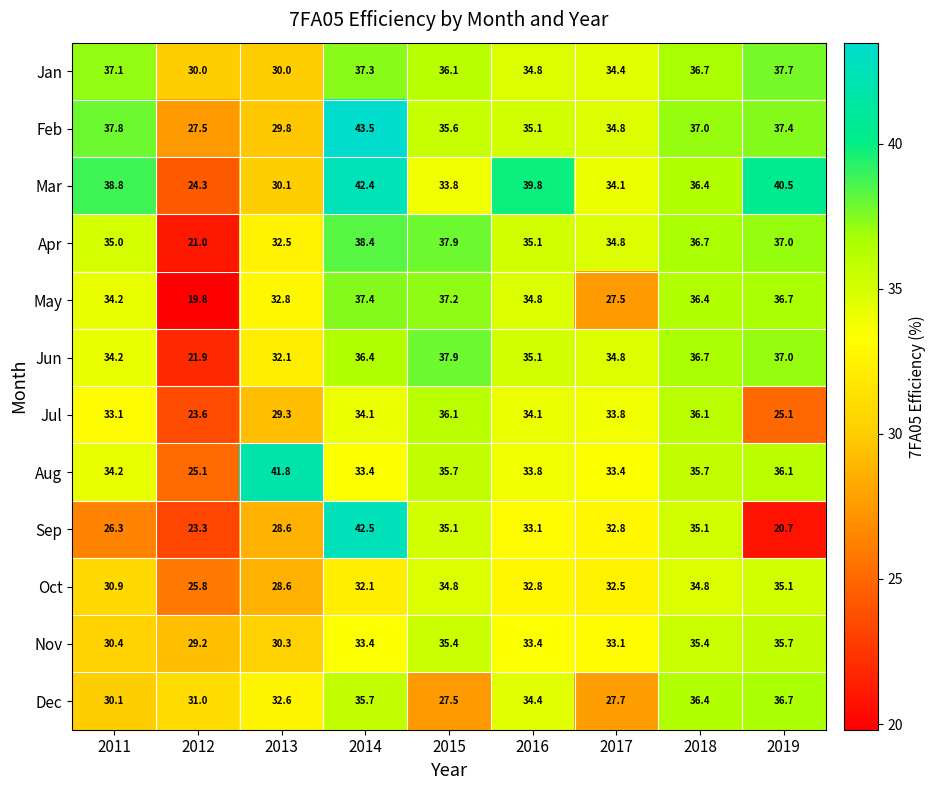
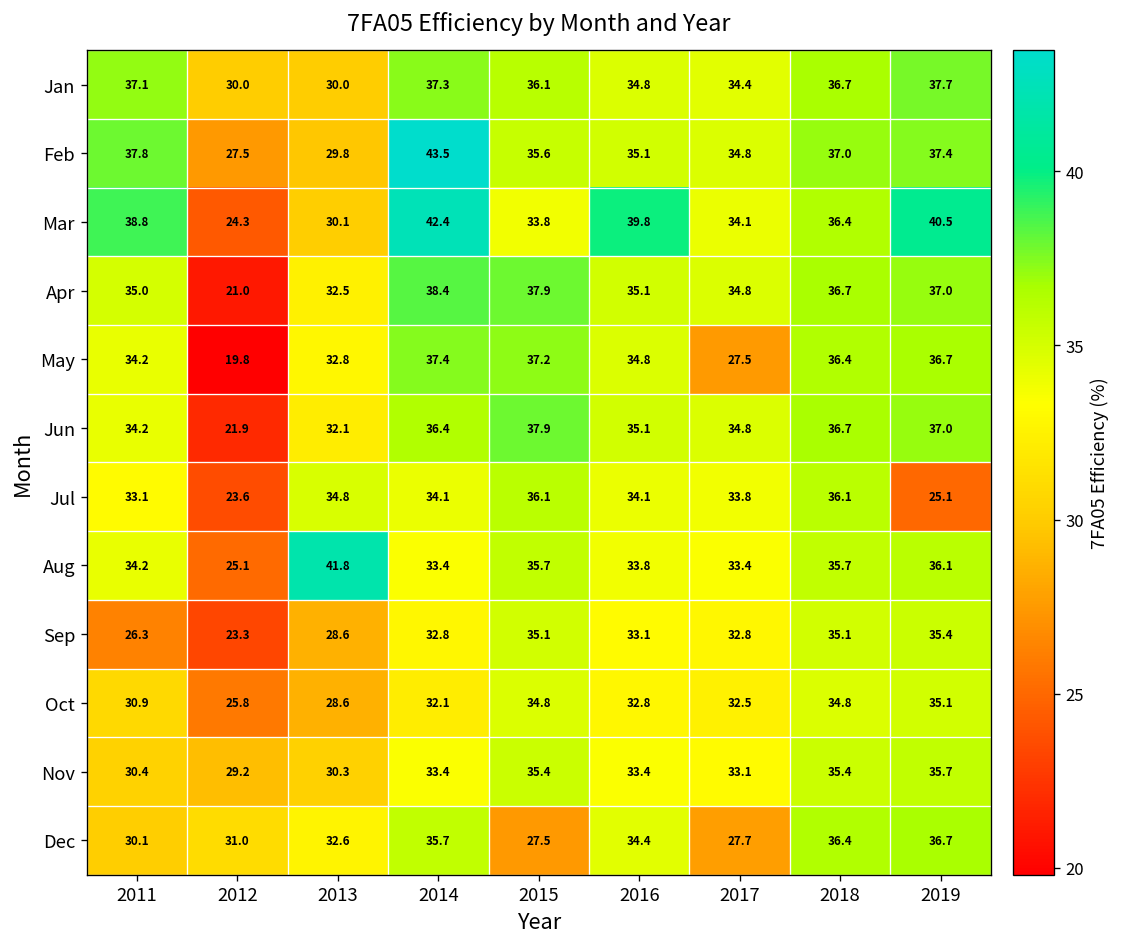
  {
    "Jan": {
      "2011": 37.1,
      "2012": 30.0,
      "2013": 30.0,
      "2014": 37.3,
      "2015": 36.1,
      "2016": 34.8,
      "2017": 34.4,
      "2018": 36.7,
      "2019": 37.7
    },
    "Feb": {
      "2011": 37.8,
      "2012": 27.5,
      "2013": 29.8,
      "2014": 43.5,
      "2015": 35.6,
      "2016": 35.1,
      "2017": 34.8,
      "2018": 37.0,
      "2019": 37.4
    },
    "Mar": {
      "2011": 38.8,
      "2012": 24.3,
      "2013": 30.1,
      "2014": 42.4,
      "2015": 33.8,
      "2016": 39.8,
      "2017": 34.1,
      "2018": 36.4,
      "2019": 40.5
    },
    "Apr": {
      "2011": 35.0,
      "2012": 21.0,
      "2013": 32.5,
      "2014": 38.4,
      "2015": 37.9,
      "2016": 35.1,
      "2017": 34.8,
      "2018": 36.7,
      "2019": 37.0
    },
    "May": {
      "2011": 34.2,
      "2012": 19.8,
      "2013": 32.8,
      "2014": 37.4,
      "2015": 37.2,
      "2016": 34.8,
      "2017": 27.5,
      "2018": 36.4,
      "2019": 36.7
    },
    "Jun": {
      "2011": 34.2,
      "2012": 21.9,
      "2013": 32.1,
      "2014": 36.4,
      "2015": 37.9,
      "2016": 35.1,
      "2017": 34.8,
      "2018": 36.7,
      "2019": 37.0
    },
    "Jul": {
      "2011": 33.1,
      "2012": 23.6,
-     "2013": 29.3,
+     "2013": 34.8,
      "2014": 34.1,
      "2015": 36.1,
      "2016": 34.1,
      "2017": 33.8,
      "2018": 36.1,
      "2019": 25.1
    },
    "Aug": {
      "2011": 34.2,
      "2012": 25.1,
      "2013": 41.8,
      "2014": 33.4,
      "2015": 35.7,
      "2016": 33.8,
      "2017": 33.4,
      "2018": 35.7,
      "2019": 36.1
    },
    "Sep": {
      "2011": 26.3,
      "2012": 23.3,
      "2013": 28.6,
-     "2014": 42.5,
+     "2014": 32.8,
      "2015": 35.1,
      "2016": 33.1,
      "2017": 32.8,
      "2018": 35.1,
-     "2019": 20.7
+     "2019": 35.4
    },
    "Oct": {
      "2011": 30.9,
      "2012": 25.8,
      "2013": 28.6,
      "2014": 32.1,
      "2015": 34.8,
      "2016": 32.8,
      "2017": 32.5,
      "2018": 34.8,
      "2019": 35.1
    },
    "Nov": {
      "2011": 30.4,
      "2012": 29.2,
      "2013": 30.3,
      "2014": 33.4,
      "2015": 35.4,
      "2016": 33.4,
      "2017": 33.1,
      "2018": 35.4,
      "2019": 35.7
    },
    "Dec": {
      "2011": 30.1,
      "2012": 31.0,
      "2013": 32.6,
      "2014": 35.7,
      "2015": 27.5,
      "2016": 34.4,
      "2017": 27.7,
      "2018": 36.4,
      "2019": 36.7
    }
  }
